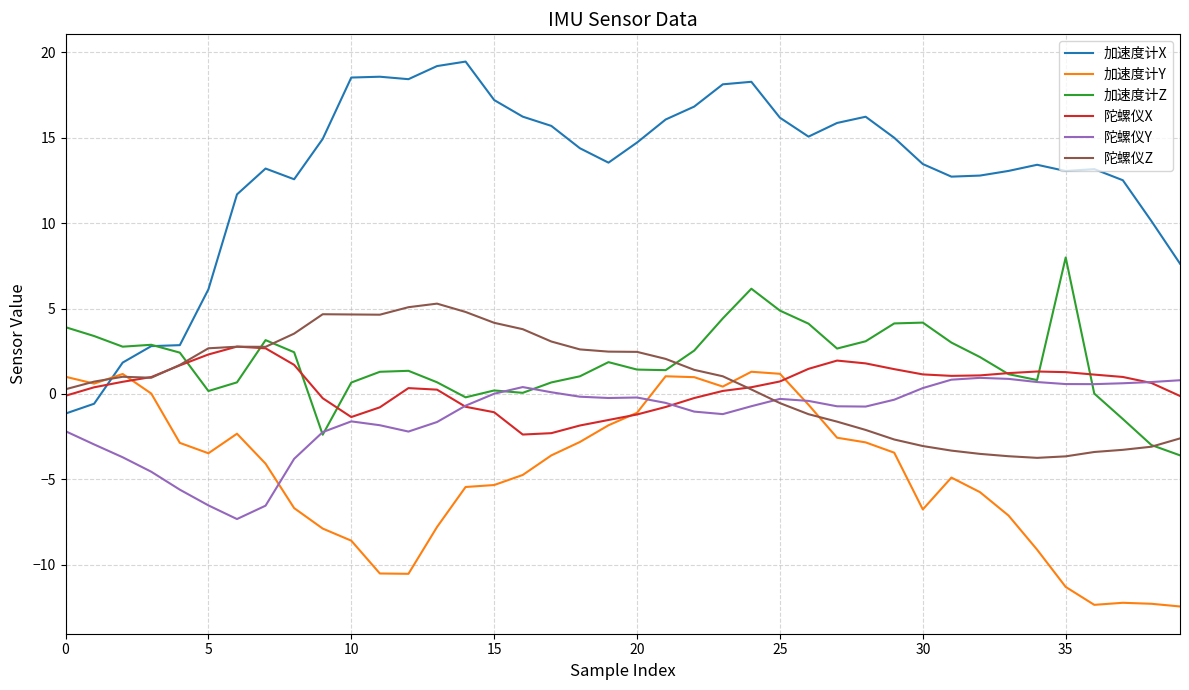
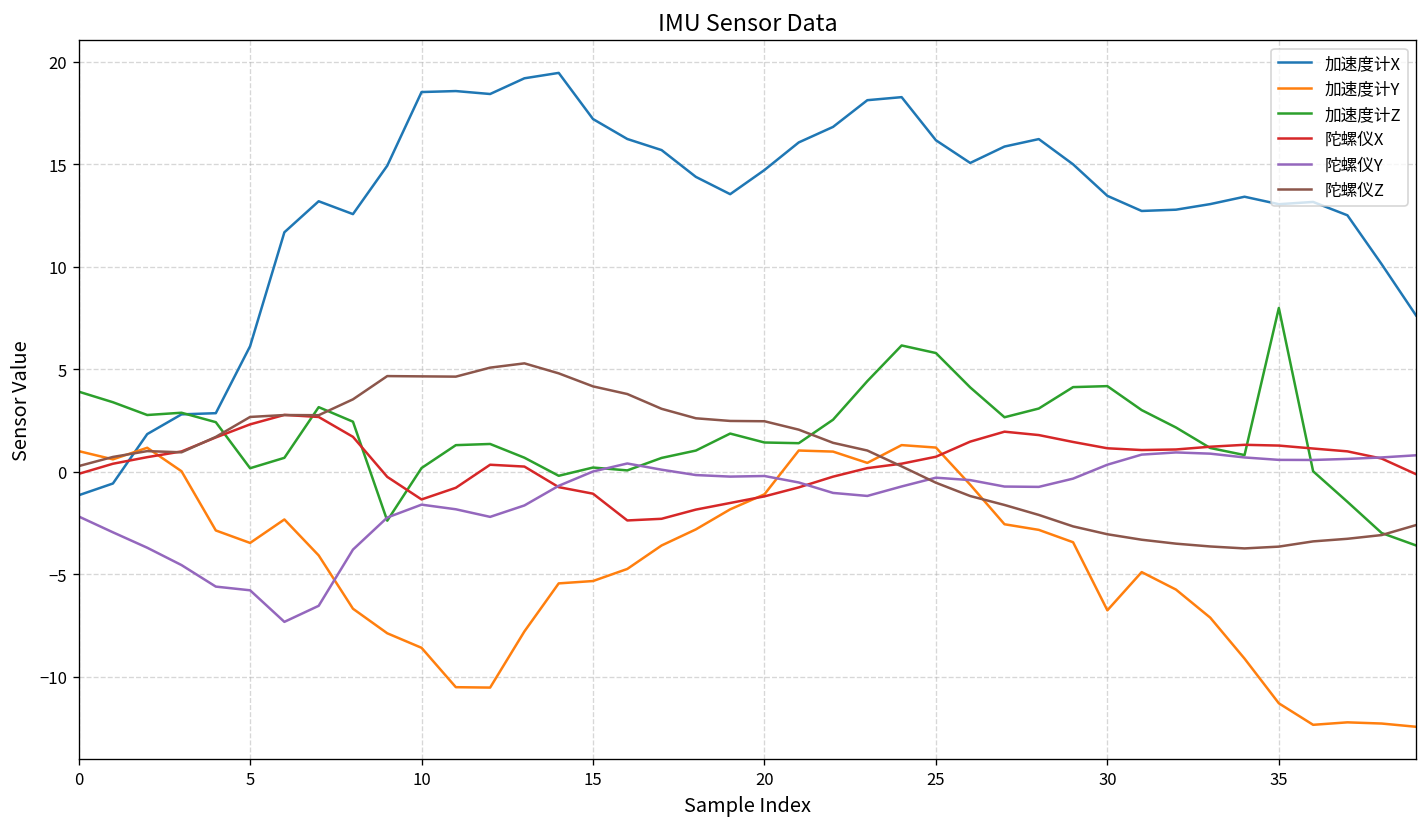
  {
    "加速度计X": {
      "0": -1.1,
      "5": 6.1,
      "10": 18.5,
      "15": 17.2,
      "20": 14.7,
      "25": 16.2,
      "30": 13.5
    },
    "加速度计Y": {
      "0": 1.0,
      "5": -3.5,
      "10": -8.6,
      "15": -5.3,
      "25": 1.2,
      "30": -6.8,
      "35": -11.3
    },
    "加速度计Z": {
      "0": 3.9,
      "5": 0.2,
-     "10": 0.7,
+     "10": 0.2,
      "15": 0.2,
      "20": 1.4,
-     "25": 4.9,
+     "25": 5.8,
      "30": 4.2,
      "35": 8.0
    },
    "陀螺仪X": {
      "0": -0.1,
      "5": 2.3,
      "10": -1.4,
      "15": -1.1,
      "25": 0.7,
      "30": 1.1,
      "35": 1.3
    },
    "陀螺仪Y": {
      "0": -2.2,
-     "5": -6.5,
+     "5": -5.8,
      "10": -1.6,
      "15": 0.0,
      "20": -0.2,
      "25": -0.3,
      "30": 0.3,
      "35": 0.6
    },
    "陀螺仪Z": {
      "0": 0.3,
      "5": 2.7,
      "10": 4.7,
      "15": 4.2,
      "20": 2.5,
      "25": -0.5,
      "30": -3.0,
      "35": -3.7
    }
  }
